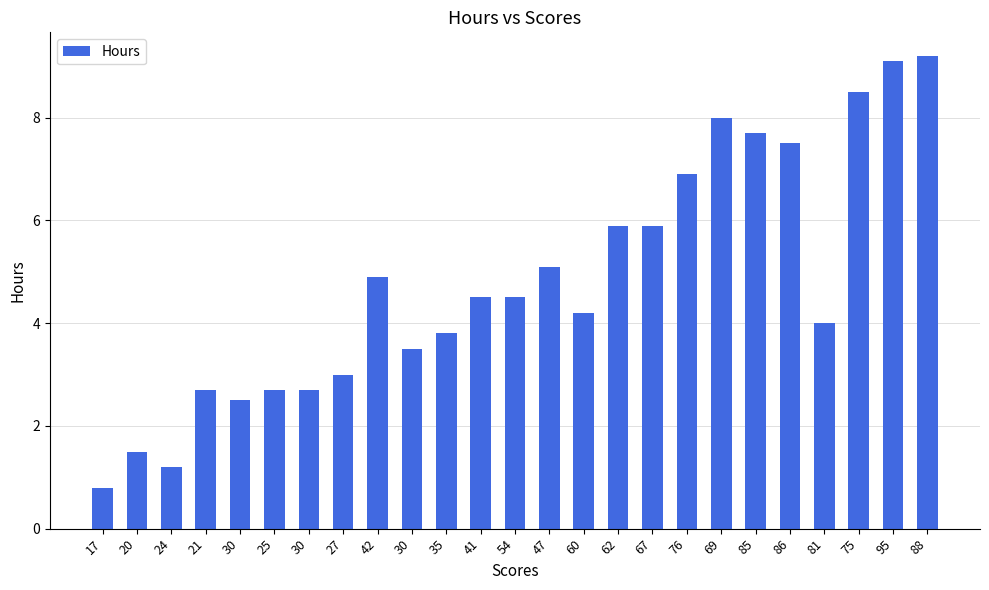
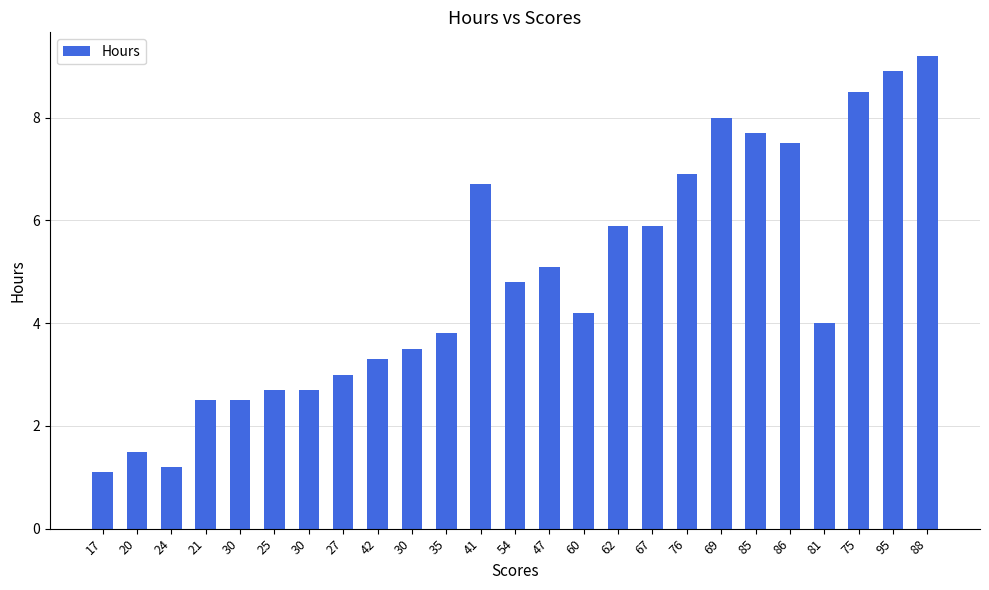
  {
-   "17": 0.8,
+   "17": 1.1,
    "20": 1.5,
    "24": 1.2,
-   "21": 2.7,
+   "21": 2.5,
    "25": 2.7,
    "27": 3.0,
-   "42": 4.9,
+   "42": 3.3,
    "35": 3.8,
-   "41": 4.5,
-   "54": 4.5,
+   "41": 6.7,
+   "54": 4.8,
    "47": 5.1,
    "60": 4.2,
    "62": 5.9,
    "67": 5.9,
    "76": 6.9,
    "69": 8.0,
    "85": 7.7,
    "86": 7.5,
    "81": 4.0,
    "75": 8.5,
-   "95": 9.1,
+   "95": 8.9,
    "88": 9.2
  }
